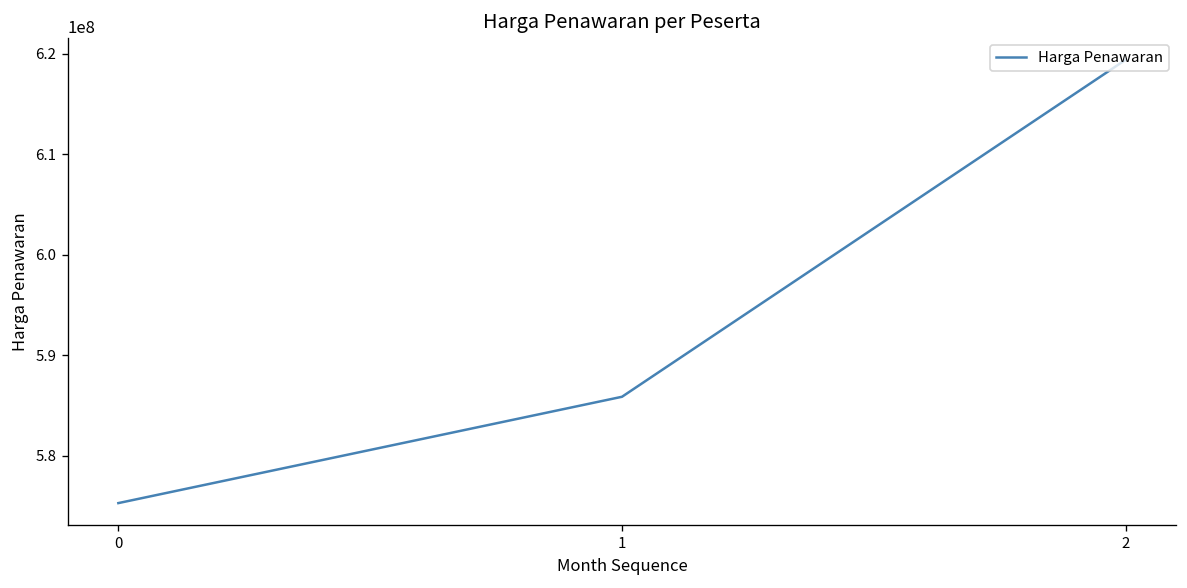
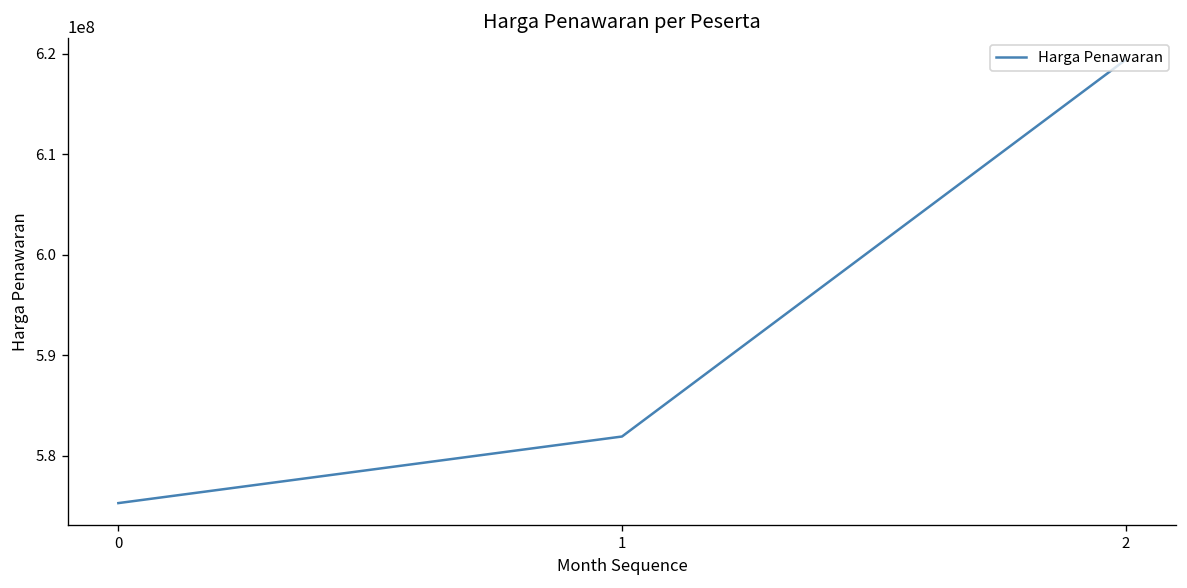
  {
    "0": 575000000,
-   "1": 586000000
+   "1": 582000000
  }
